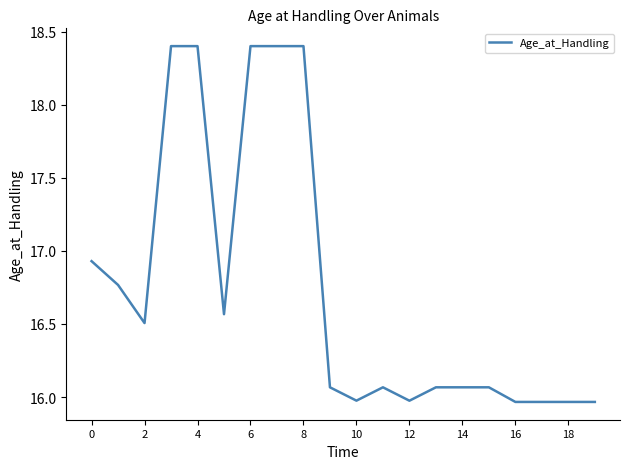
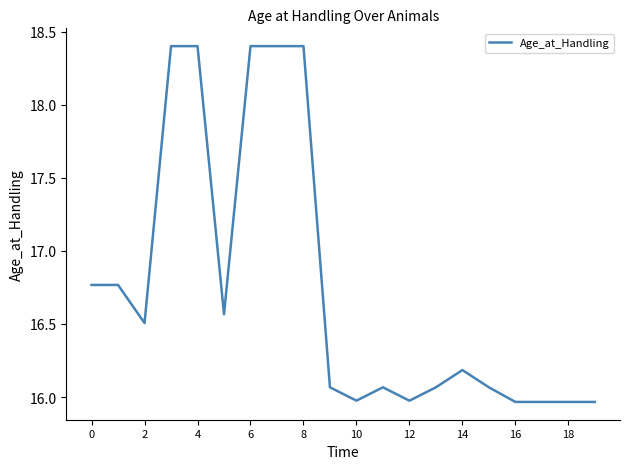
  {
-   "0": 16.93,
+   "0": 16.77,
    "2": 16.51,
    "4": 18.40,
    "6": 18.40,
    "8": 18.40,
    "10": 15.98,
    "12": 15.98,
-   "14": 16.07,
+   "14": 16.18,
    "16": 15.97,
    "18": 15.97
  }
